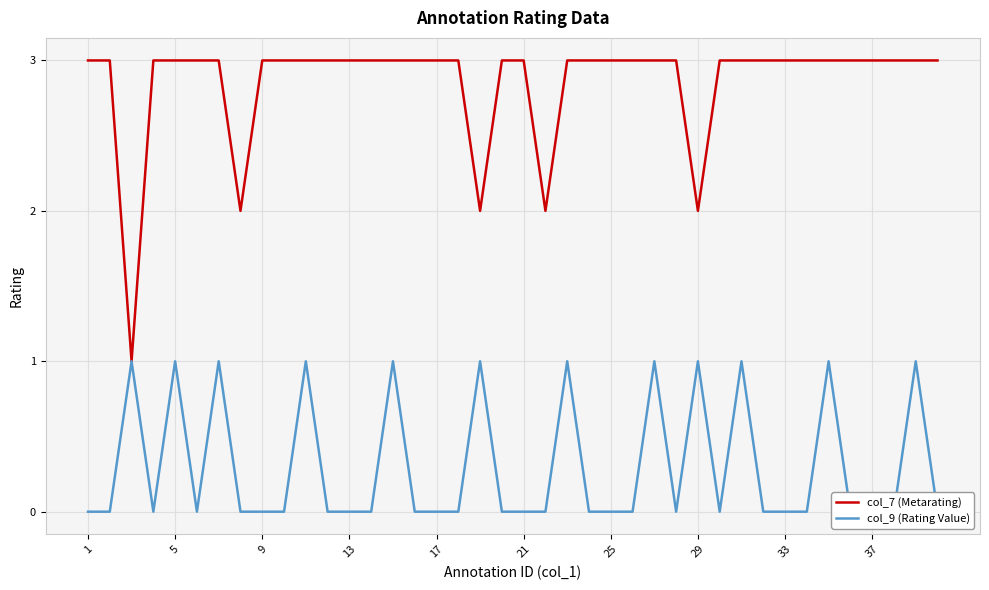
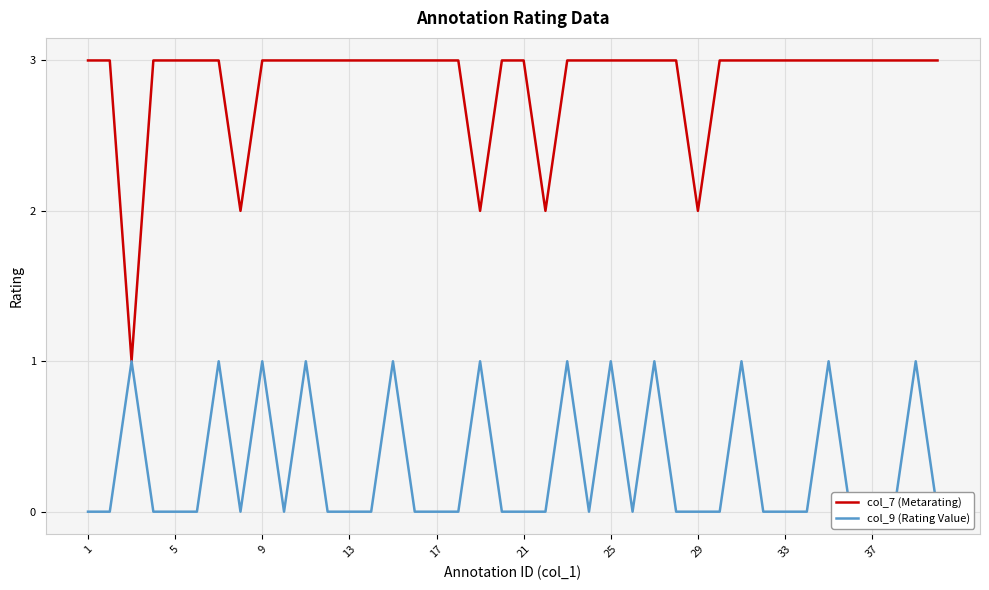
  {
    "col_7 (Metarating)": {
      "1": 3,
      "5": 3,
      "9": 3,
      "13": 3,
      "17": 3,
      "21": 3,
      "25": 3,
      "29": 2,
      "33": 3,
      "37": 3
    },
    "col_9 (Rating Value)": {
      "1": 0,
-     "5": 1,
-     "9": 0,
+     "5": 0,
+     "9": 1,
      "13": 0,
      "17": 0,
      "21": 0,
-     "25": 0,
-     "29": 1,
+     "25": 1,
+     "29": 0,
      "33": 0
    }
  }
